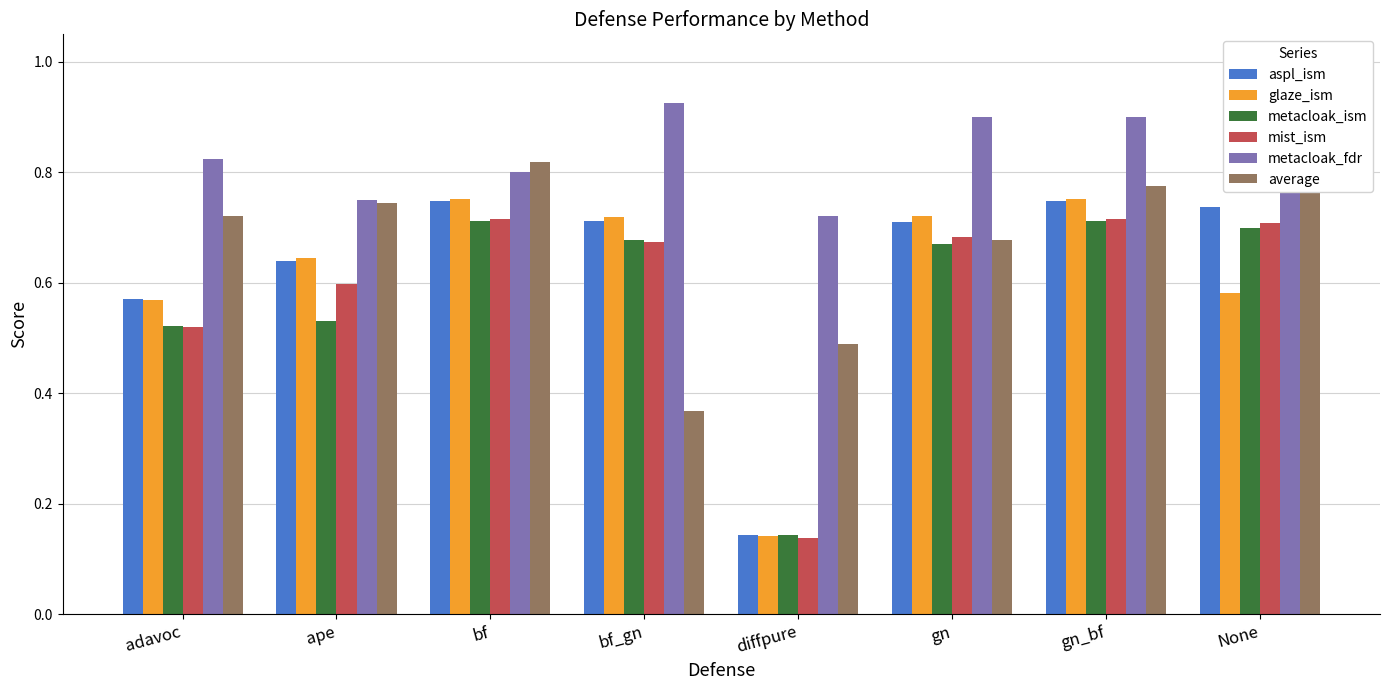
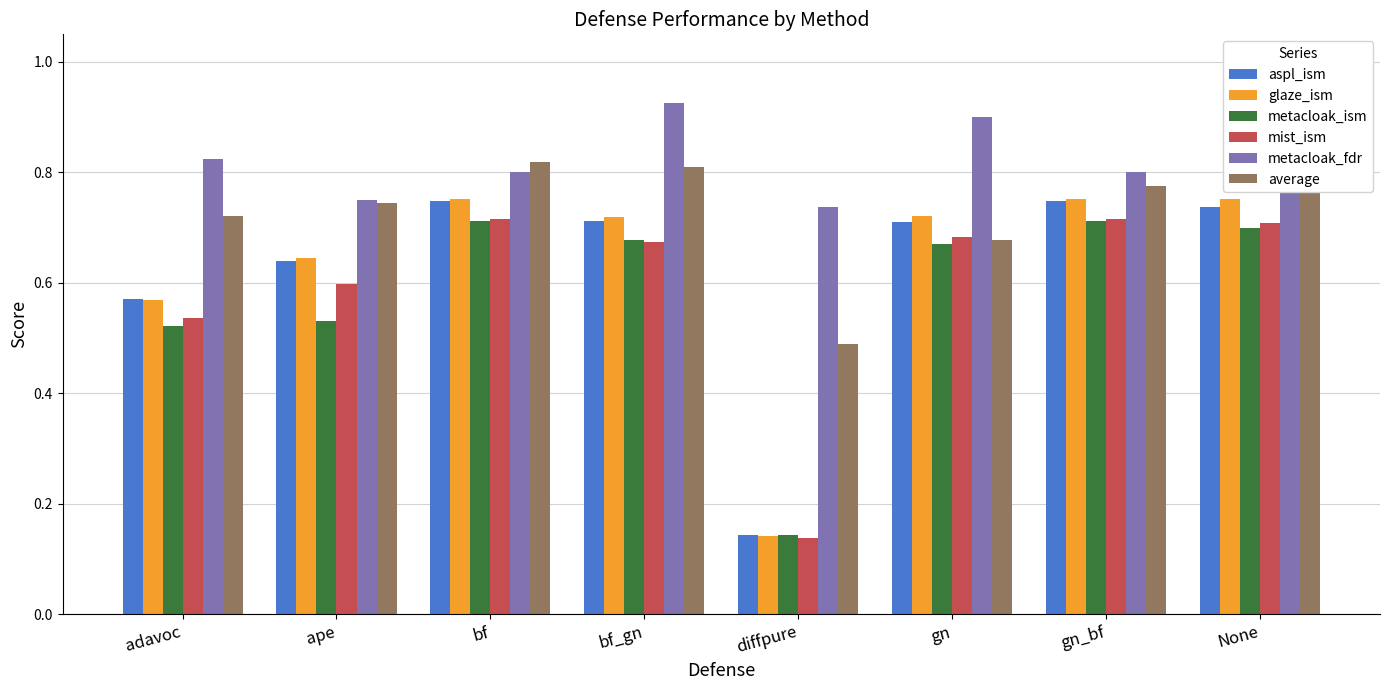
  {
    "aspl_ism": {
      "adavoc": 0.57,
      "ape": 0.64,
      "bf": 0.75,
      "bf_gn": 0.71,
      "diffpure": 0.14,
      "gn": 0.71,
      "gn_bf": 0.75,
      "None": 0.74
    },
    "glaze_ism": {
      "adavoc": 0.57,
      "ape": 0.65,
      "bf": 0.75,
      "bf_gn": 0.72,
      "diffpure": 0.14,
      "gn": 0.72,
      "gn_bf": 0.75,
-     "None": 0.58
+     "None": 0.75
    },
    "metacloak_ism": {
      "adavoc": 0.52,
      "ape": 0.53,
      "bf": 0.71,
      "bf_gn": 0.68,
      "diffpure": 0.14,
      "gn": 0.67,
      "gn_bf": 0.71,
      "None": 0.70
    },
    "mist_ism": {
-     "adavoc": 0.52,
+     "adavoc": 0.54,
      "ape": 0.60,
      "bf": 0.72,
      "bf_gn": 0.67,
      "diffpure": 0.14,
      "gn": 0.68,
      "gn_bf": 0.72,
      "None": 0.71
    },
    "metacloak_fdr": {
      "adavoc": 0.83,
      "ape": 0.75,
      "bf": 0.80,
      "bf_gn": 0.93,
-     "diffpure": 0.72,
+     "diffpure": 0.74,
      "gn": 0.90,
-     "gn_bf": 0.9
+     "gn_bf": 0.8
    },
    "average": {
      "adavoc": 0.72,
      "ape": 0.74,
      "bf": 0.82,
-     "bf_gn": 0.37,
+     "bf_gn": 0.81,
      "diffpure": 0.49,
      "gn": 0.68,
      "gn_bf": 0.78
    }
  }
